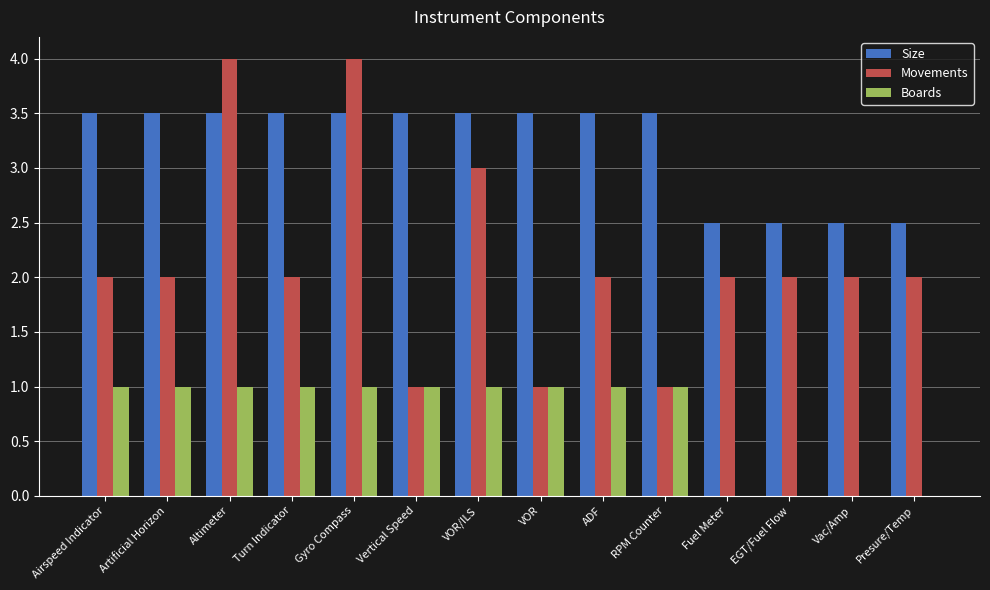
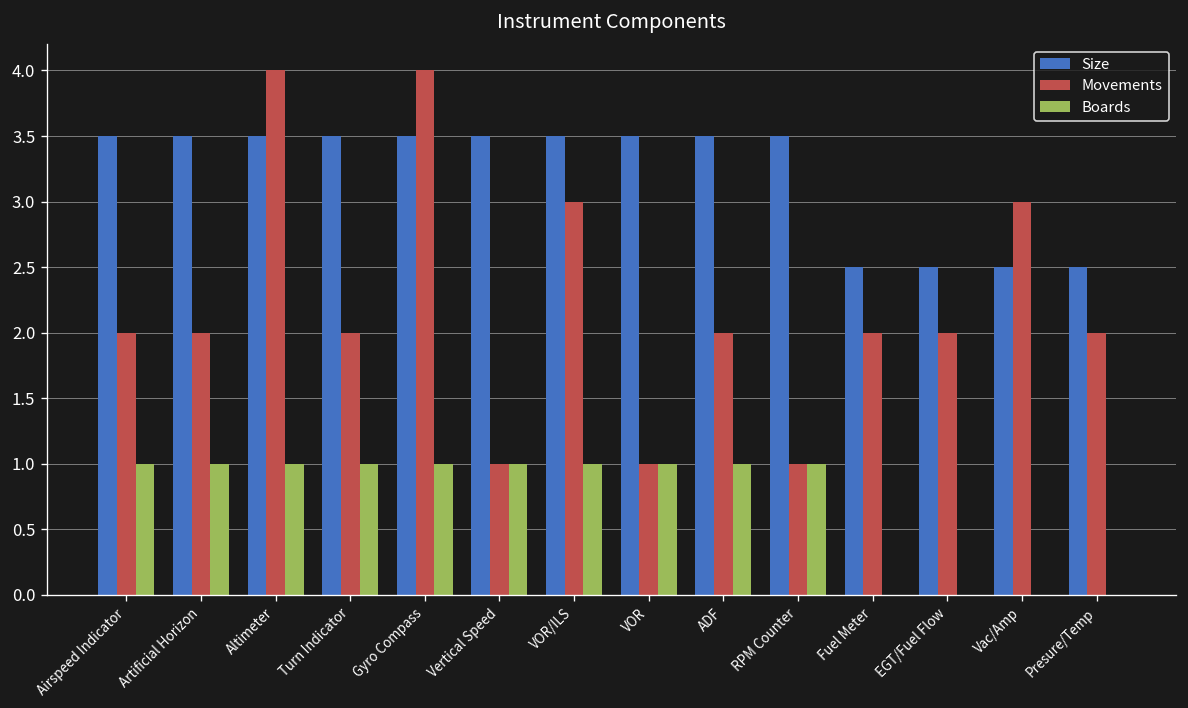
  {
    "Size": {
      "Airspeed Indicator": 3.50,
      "Artificial Horizon": 3.50,
      "Altimeter": 3.50,
      "Turn Indicator": 3.50,
      "Gyro Compass": 3.50,
      "Vertical Speed": 3.50,
      "VOR/ILS": 3.50,
      "VOR": 3.50,
      "ADF": 3.50,
      "RPM Counter": 3.50,
      "Fuel Meter": 2.50,
      "EGT/Fuel Flow": 2.50,
      "Vac/Amp": 2.50,
      "Presure/Temp": 2.50
    },
    "Movements": {
      "Airspeed Indicator": 2,
      "Artificial Horizon": 2,
      "Altimeter": 4,
      "Turn Indicator": 2,
      "Gyro Compass": 4,
      "Vertical Speed": 1,
      "VOR/ILS": 3,
      "VOR": 1,
      "ADF": 2,
      "RPM Counter": 1,
      "Fuel Meter": 2,
      "EGT/Fuel Flow": 2,
-     "Vac/Amp": 2,
+     "Vac/Amp": 3,
      "Presure/Temp": 2
    },
    "Boards": {
      "Airspeed Indicator": 1,
      "Artificial Horizon": 1,
      "Altimeter": 1,
      "Turn Indicator": 1,
      "Gyro Compass": 1,
      "Vertical Speed": 1,
      "VOR/ILS": 1,
      "VOR": 1,
      "ADF": 1,
      "RPM Counter": 1,
      "Fuel Meter": 0,
      "EGT/Fuel Flow": 0,
      "Vac/Amp": 0,
      "Presure/Temp": 0
    }
  }
